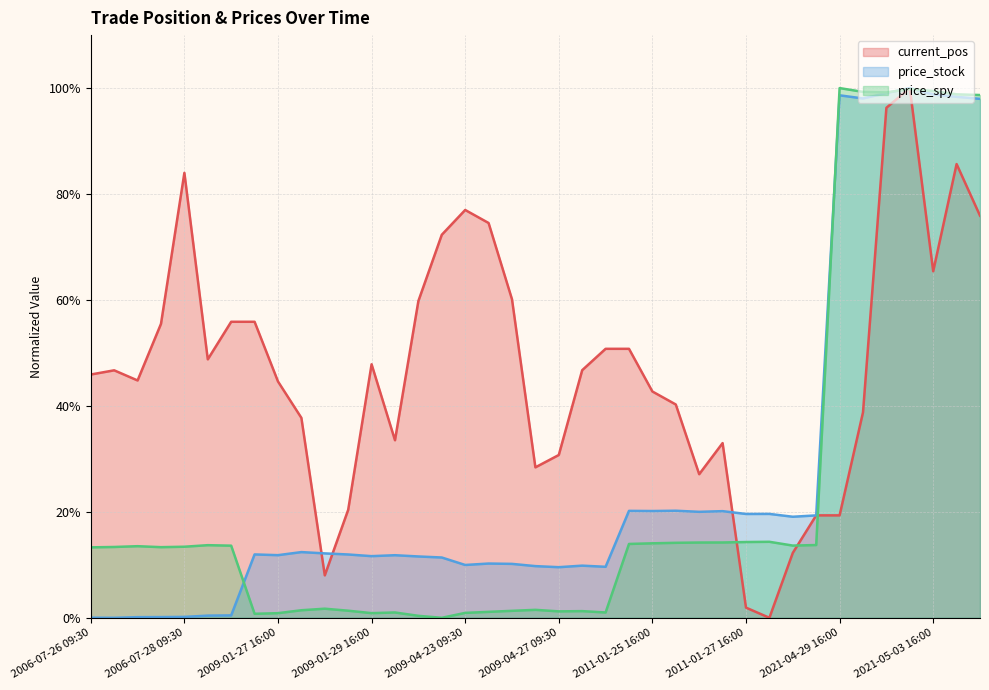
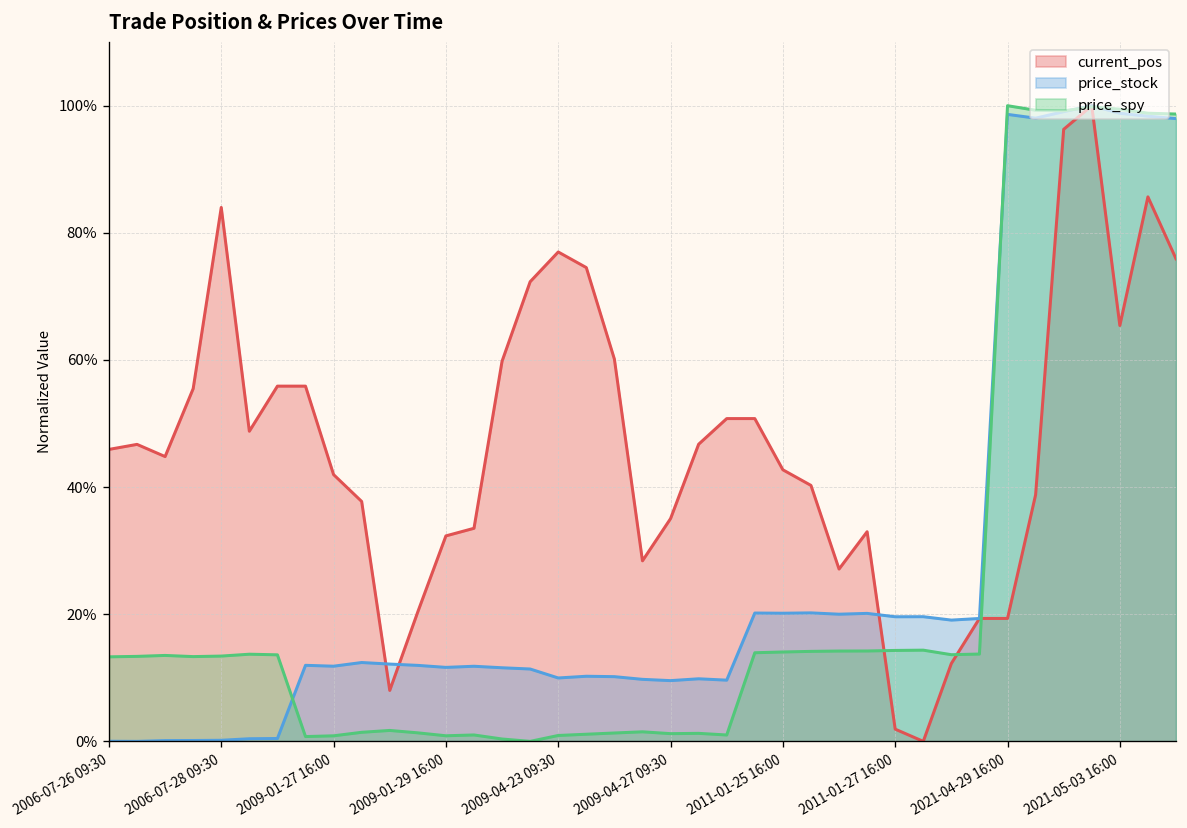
  {
    "current_pos": {
      "2006-07-26 09:30": "46%",
      "2006-07-28 09:30": "84%",
-     "2009-01-27 16:00": "45%",
-     "2009-01-29 16:00": "48%",
+     "2009-01-27 16:00": "42%",
+     "2009-01-29 16:00": "32%",
      "2009-04-23 09:30": "77%",
-     "2009-04-27 09:30": "31%",
+     "2009-04-27 09:30": "35%",
      "2011-01-25 16:00": "43%",
      "2011-01-27 16:00": "2%",
      "2021-04-29 16:00": "19%",
      "2021-05-03 16:00": "65%"
    }
  }
